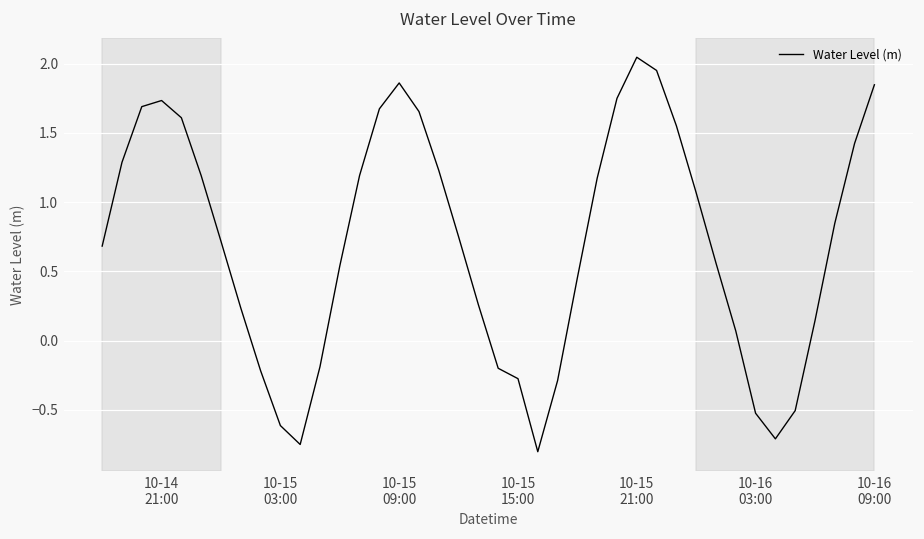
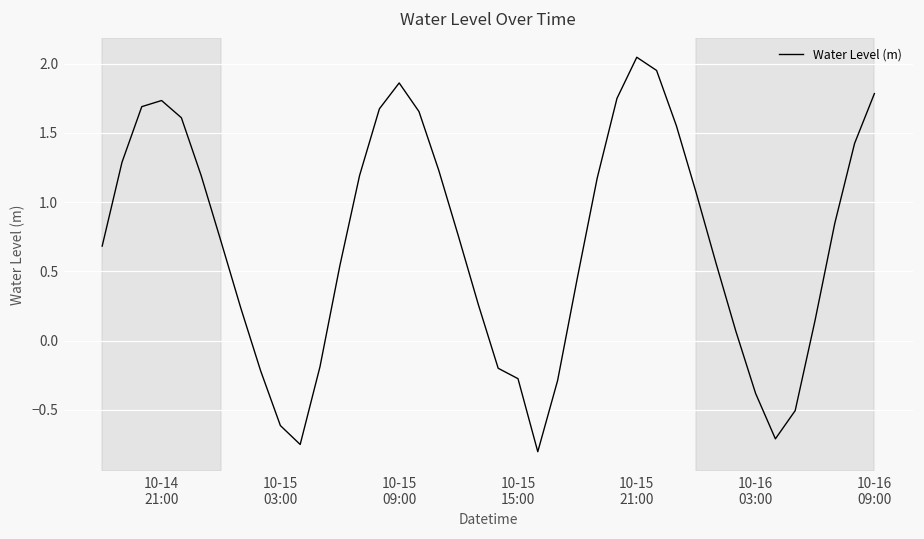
  {
    "10-14 21:00": 1.73,
    "10-15 03:00": -0.61,
    "10-15 09:00": 1.86,
    "10-15 15:00": -0.28,
    "10-15 21:00": 2.05,
-   "10-16 03:00": -0.53,
-   "10-16 09:00": 1.85
+   "10-16 03:00": -0.38,
+   "10-16 09:00": 1.78
  }
